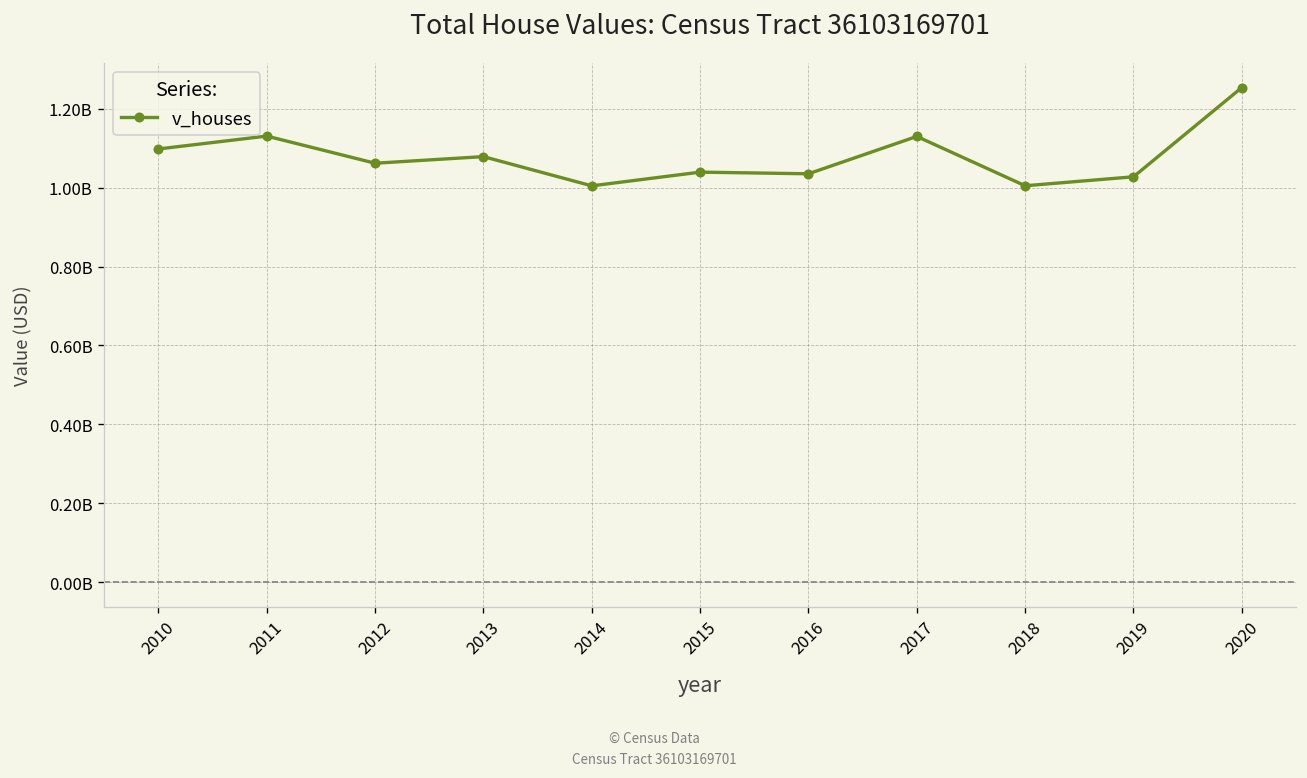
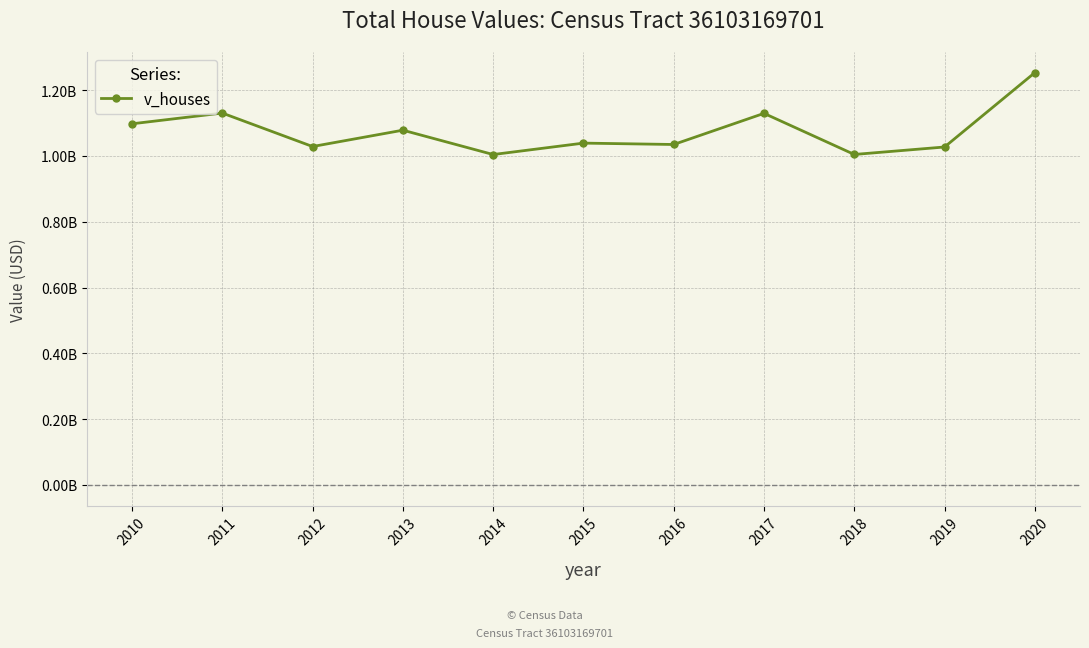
  {
    "2010": 1100000000,
    "2011": 1130000000,
-   "2012": 1060000000,
+   "2012": 1030000000,
    "2013": 1080000000,
    "2014": 1000000000,
    "2015": 1040000000,
    "2016": 1030000000,
    "2017": 1130000000,
    "2018": 1000000000,
    "2019": 1030000000,
    "2020": 1250000000
  }
